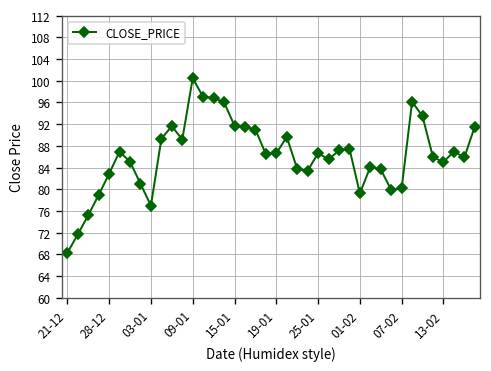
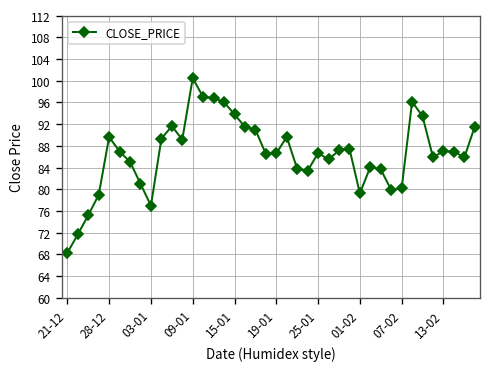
  {
    "21-12": 68,
-   "28-12": 83,
+   "28-12": 90,
    "03-01": 77,
    "09-01": 101,
-   "15-01": 92,
+   "15-01": 94,
    "19-01": 87,
    "25-01": 87,
    "01-02": 79,
    "07-02": 80,
-   "13-02": 85
+   "13-02": 87
  }
